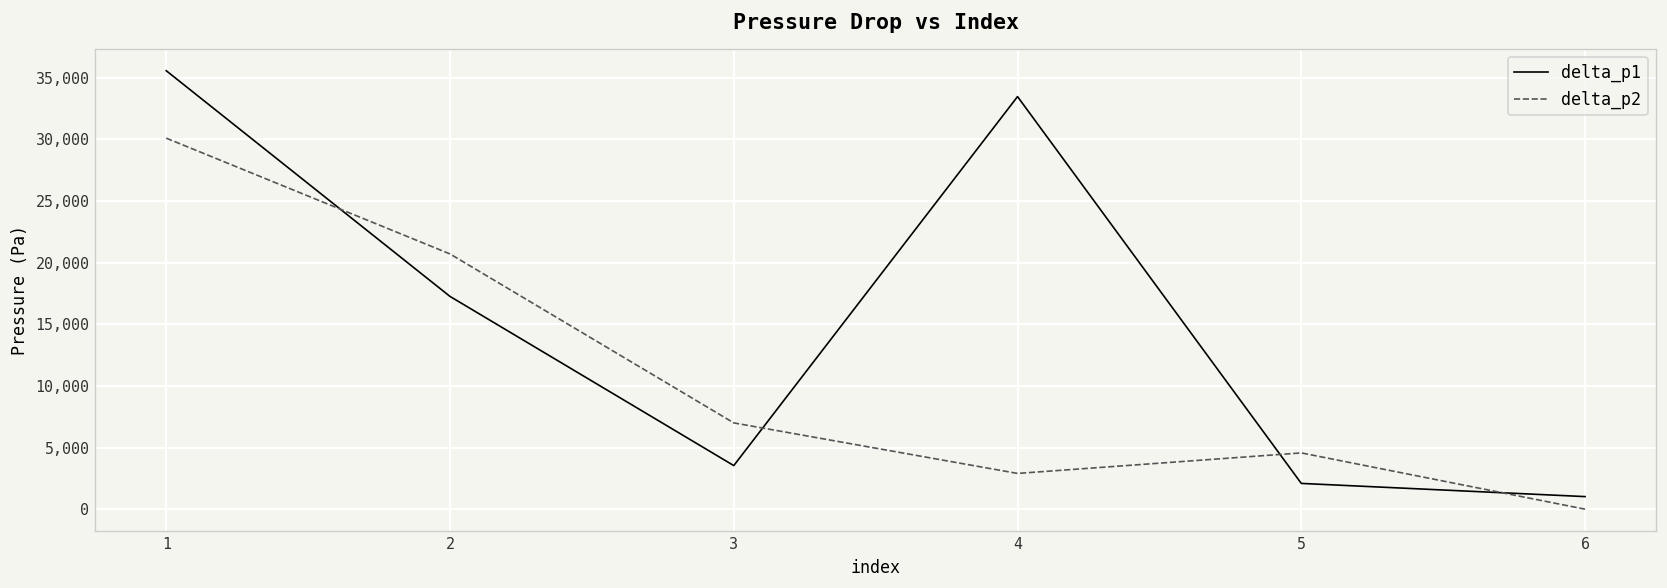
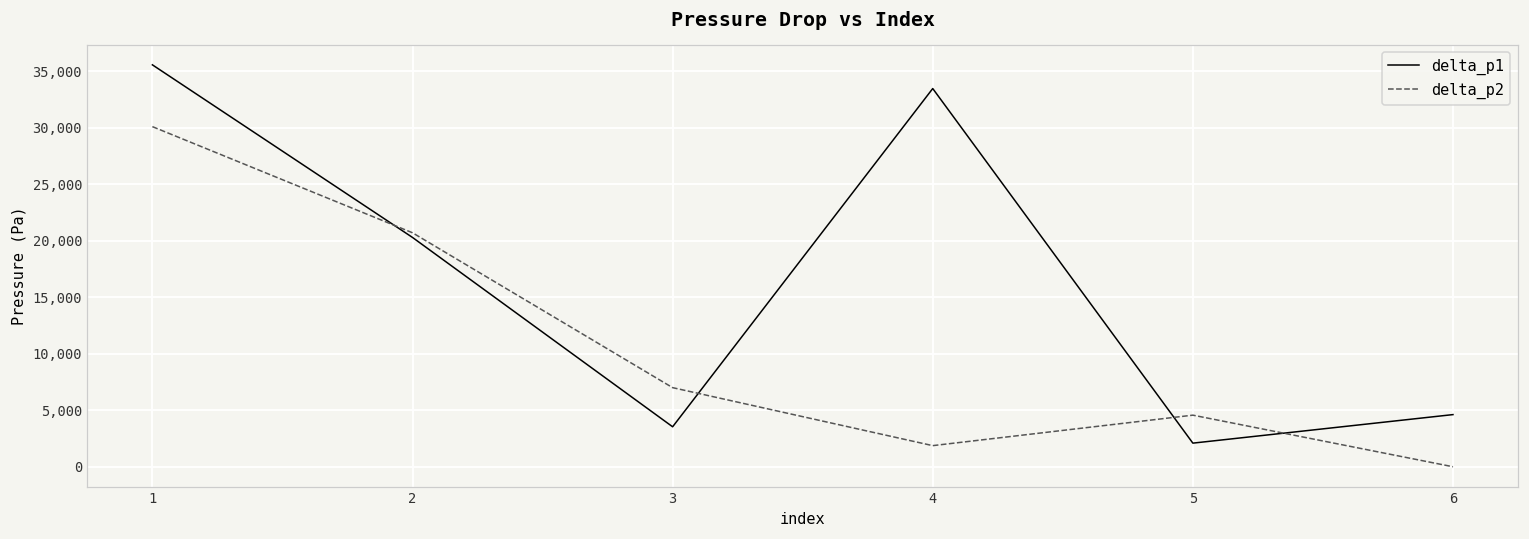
  {
    "delta_p1": {
      "1": "35,600",
-     "2": "17,300",
+     "2": "20,300",
      "3": "3,500",
      "4": "33,500",
      "5": "2,100",
-     "6": "1,000"
+     "6": "4,600"
    },
    "delta_p2": {
      "1": "30,100",
      "2": "20,700",
      "3": "7,000",
-     "4": "2,900",
+     "4": "1,900",
      "5": "4,600",
      "6": "0"
    }
  }
